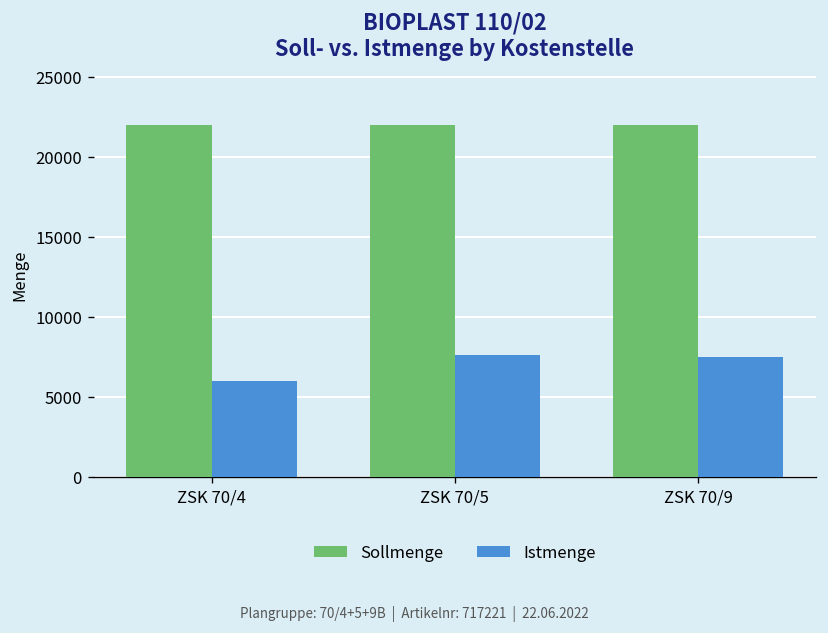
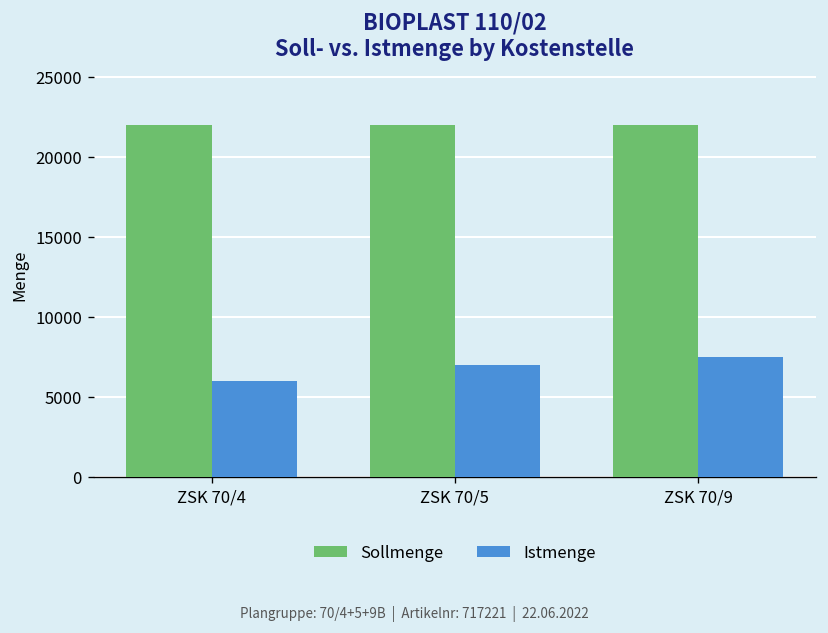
  {
    "Sollmenge": {
      "ZSK 70/4": 22000,
      "ZSK 70/5": 22000,
      "ZSK 70/9": 22000
    },
    "Istmenge": {
      "ZSK 70/4": 6000,
-     "ZSK 70/5": 7600,
+     "ZSK 70/5": 7000,
      "ZSK 70/9": 7500
    }
  }
